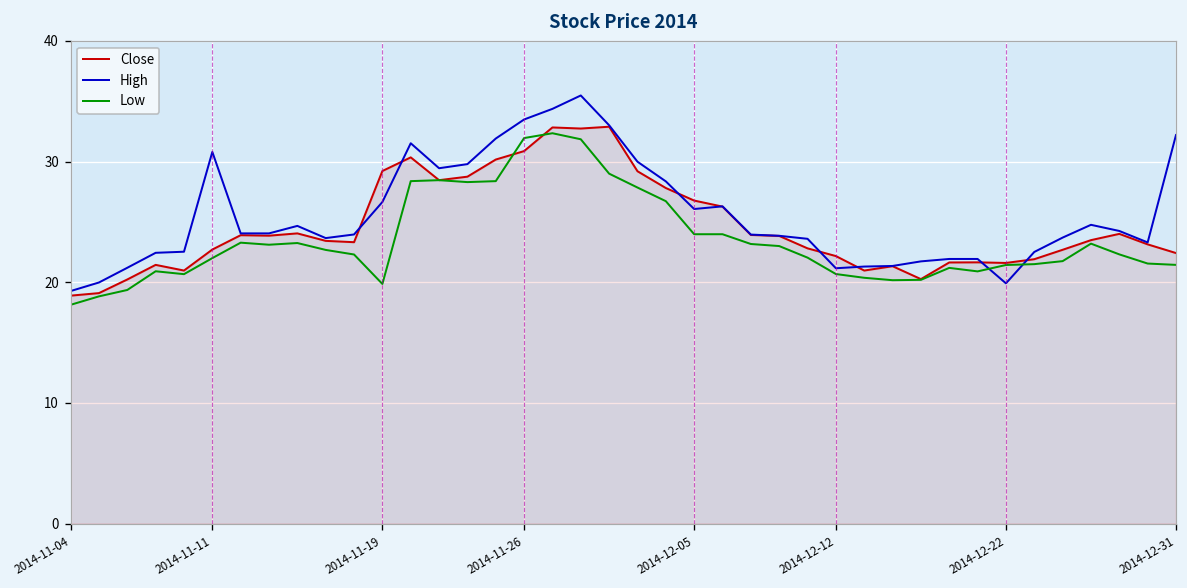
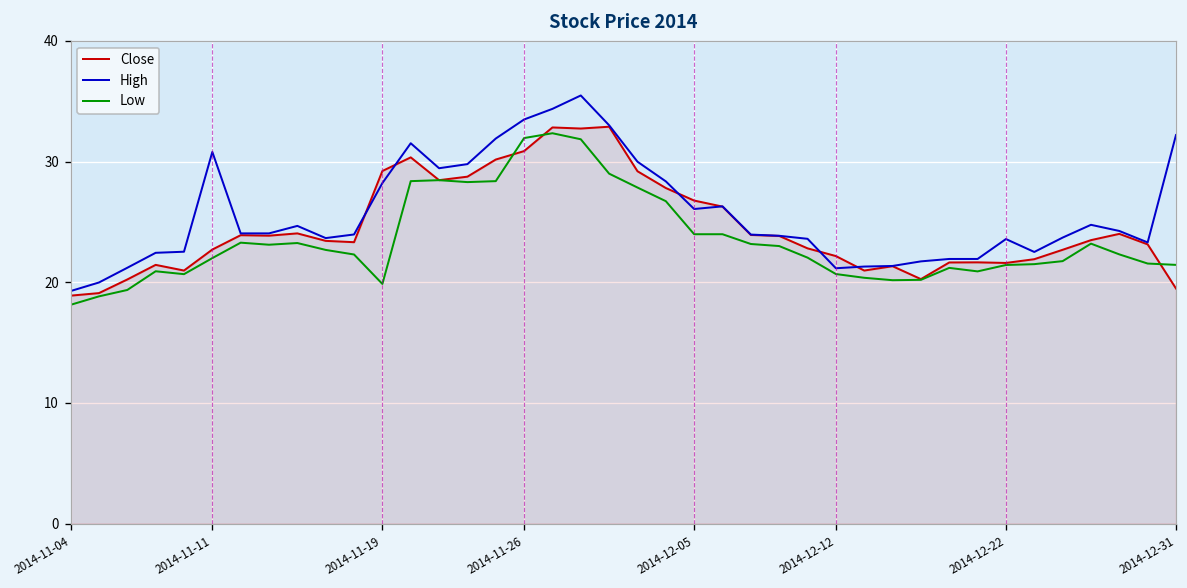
  {
    "Close": {
      "2014-11-04": 18.9,
      "2014-11-11": 22.7,
      "2014-11-19": 29.2,
      "2014-11-26": 30.9,
      "2014-12-05": 26.8,
      "2014-12-12": 22.2,
-     "2014-12-31": 22.4
+     "2014-12-31": 19.5
    },
    "High": {
      "2014-11-04": 19.3,
      "2014-11-11": 30.8,
-     "2014-11-19": 26.7,
+     "2014-11-19": 28.2,
      "2014-11-26": 33.5,
      "2014-12-05": 26.1,
      "2014-12-12": 21.2,
-     "2014-12-22": 19.9,
+     "2014-12-22": 23.6,
      "2014-12-31": 32.2
    },
    "Low": {
      "2014-11-04": 18.1,
      "2014-11-11": 22.0,
      "2014-11-19": 19.9,
      "2014-11-26": 32.0,
      "2014-12-05": 24.0,
      "2014-12-12": 20.7,
      "2014-12-31": 21.4
    }
  }
